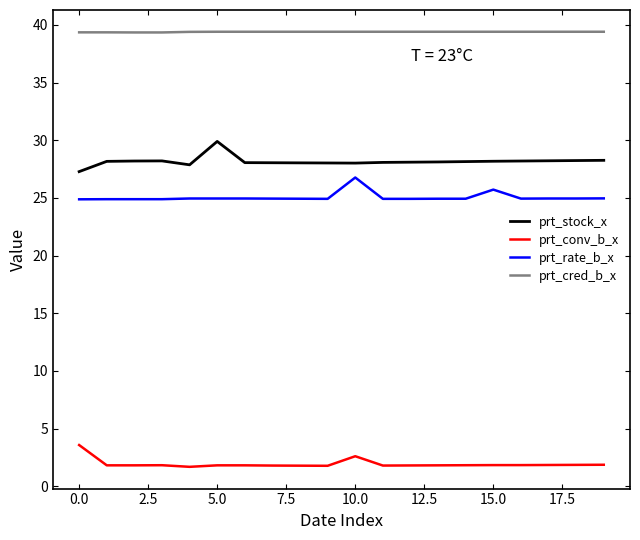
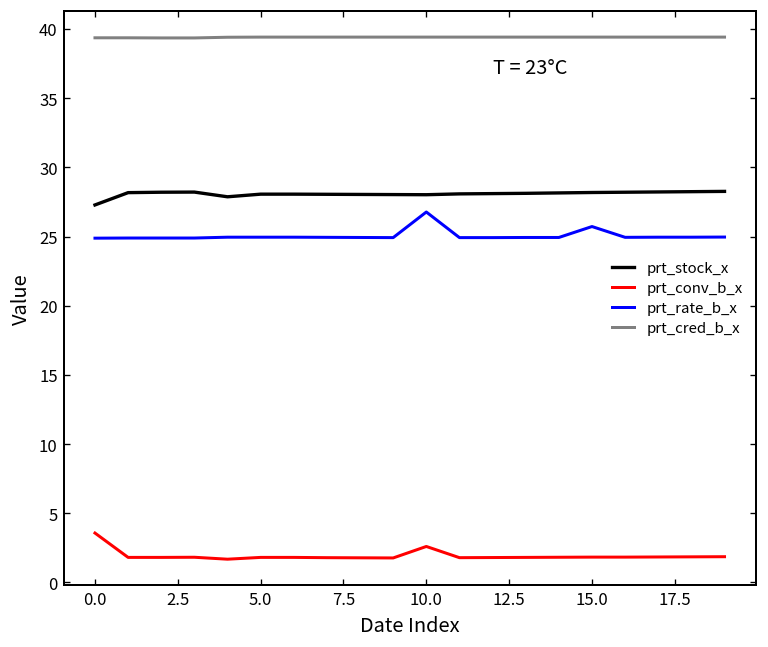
  {
    "prt_stock_x": {
      "0.0": 27.3,
-     "5.0": 29.9,
+     "5.0": 28.1,
      "10.0": 28.0,
      "15.0": 28.2
    },
    "prt_conv_b_x": {
      "0.0": 3.6,
      "5.0": 1.8,
      "10.0": 2.6,
      "15.0": 1.8
    },
    "prt_rate_b_x": {
      "0.0": 24.9,
      "5.0": 25.0,
      "10.0": 26.8,
      "15.0": 25.7
    },
    "prt_cred_b_x": {
      "0.0": 39.4,
      "5.0": 39.4,
      "10.0": 39.4,
      "15.0": 39.4
    }
  }
